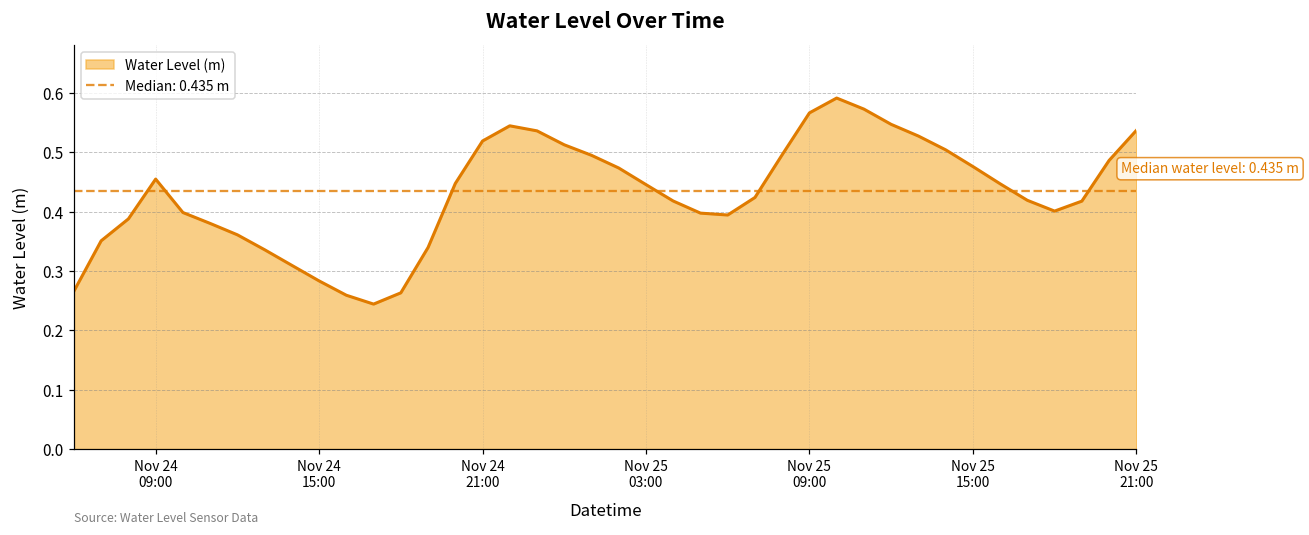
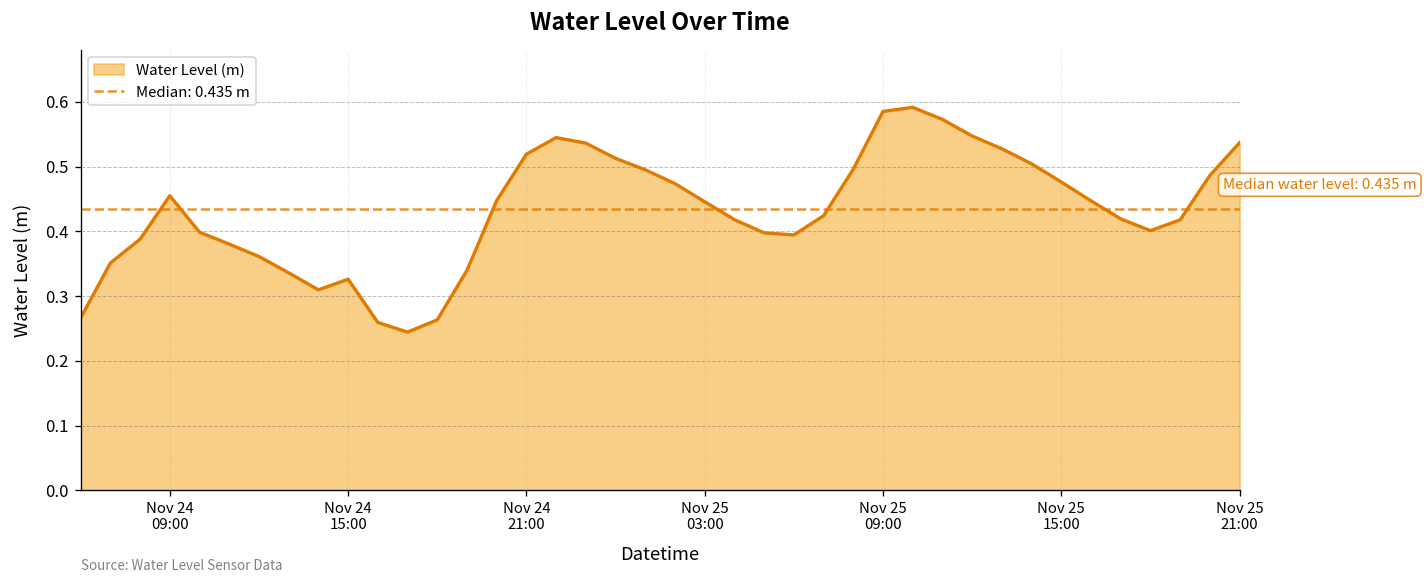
  {
    "Nov 24 09:00": 0.46,
-   "Nov 24 15:00": 0.28,
+   "Nov 24 15:00": 0.33,
    "Nov 24 21:00": 0.52,
    "Nov 25 03:00": 0.45,
-   "Nov 25 09:00": 0.57,
+   "Nov 25 09:00": 0.59,
    "Nov 25 15:00": 0.48,
    "Nov 25 21:00": 0.54
  }
